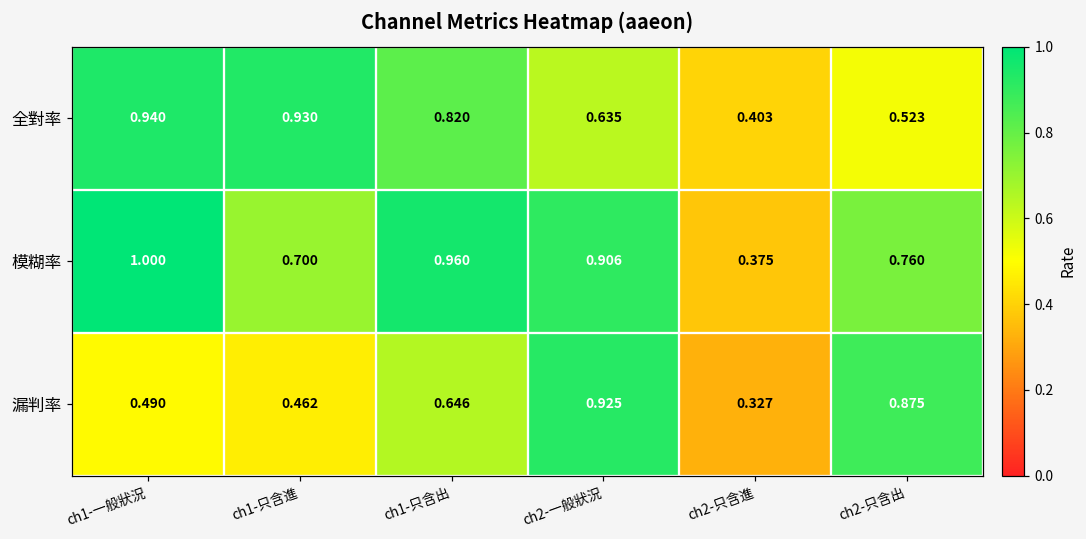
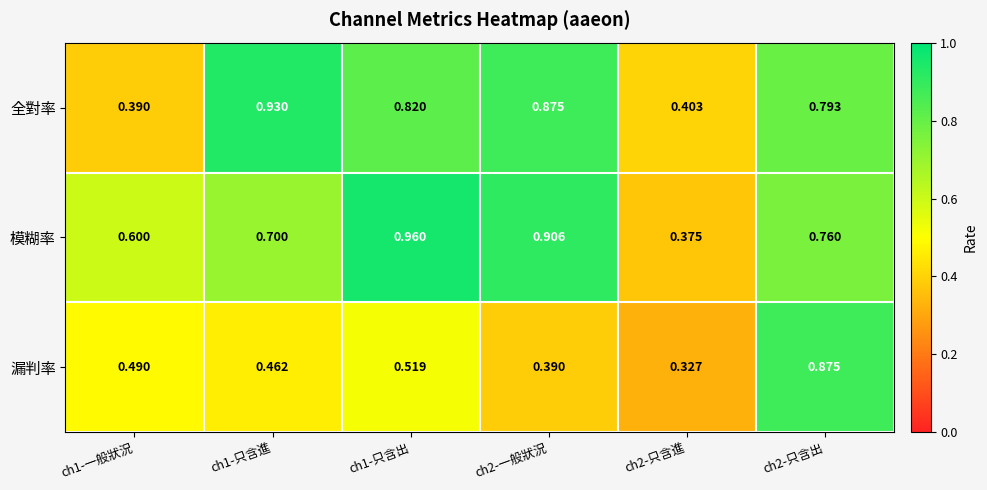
  {
    "全對率": {
-     "ch1-一般狀況": 0.940,
+     "ch1-一般狀況": 0.390,
      "ch1-只含進": 0.930,
      "ch1-只含出": 0.820,
-     "ch2-一般狀況": 0.635,
+     "ch2-一般狀況": 0.875,
      "ch2-只含進": 0.403,
-     "ch2-只含出": 0.523
+     "ch2-只含出": 0.793
    },
    "模糊率": {
-     "ch1-一般狀況": 1.000,
+     "ch1-一般狀況": 0.600,
      "ch1-只含進": 0.700,
      "ch1-只含出": 0.960,
      "ch2-一般狀況": 0.906,
      "ch2-只含進": 0.375,
      "ch2-只含出": 0.760
    },
    "漏判率": {
      "ch1-一般狀況": 0.490,
      "ch1-只含進": 0.462,
-     "ch1-只含出": 0.646,
-     "ch2-一般狀況": 0.925,
+     "ch1-只含出": 0.519,
+     "ch2-一般狀況": 0.390,
      "ch2-只含進": 0.327,
      "ch2-只含出": 0.875
    }
  }
